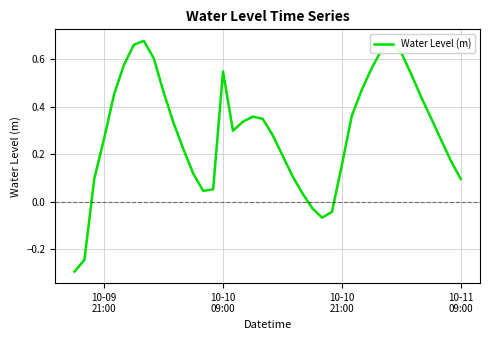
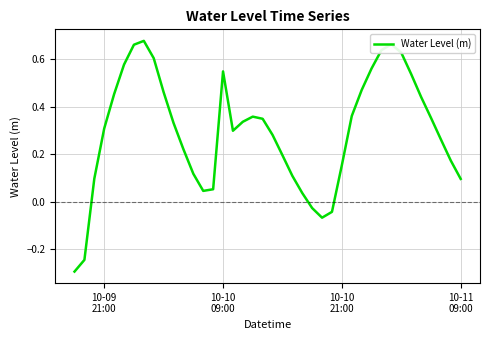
  {
-   "10-09 21:00": 0.27,
+   "10-09 21:00": 0.31,
    "10-10 09:00": 0.55,
    "10-10 21:00": 0.15,
    "10-11 09:00": 0.10
  }
